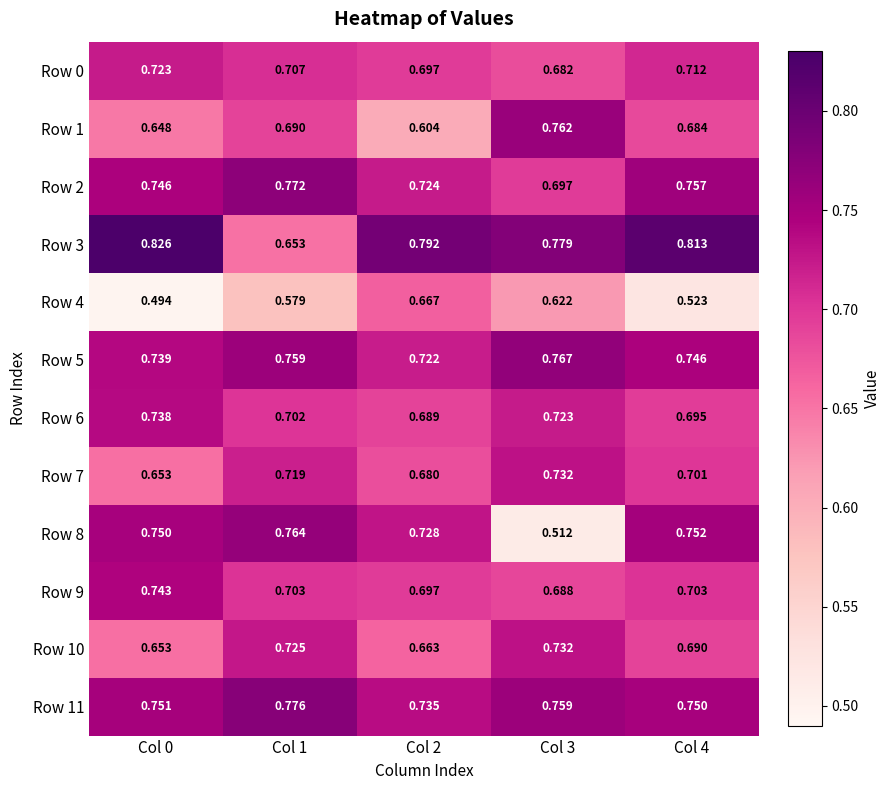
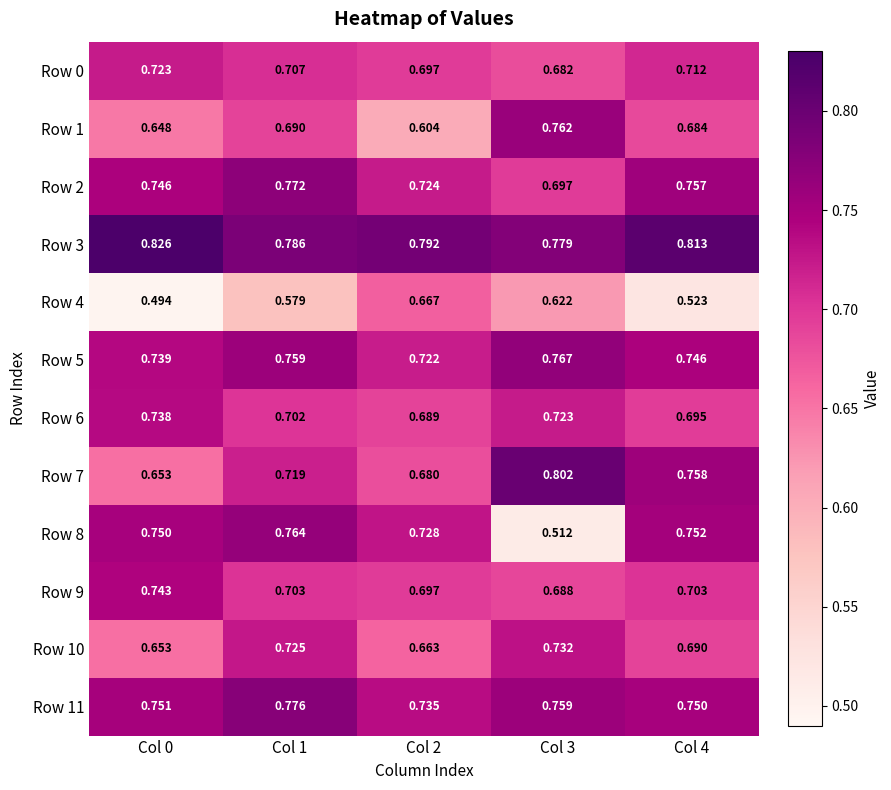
  {
    "Row 0": {
      "Col 0": 0.723,
      "Col 1": 0.707,
      "Col 2": 0.697,
      "Col 3": 0.682,
      "Col 4": 0.712
    },
    "Row 1": {
      "Col 0": 0.648,
      "Col 1": 0.690,
      "Col 2": 0.604,
      "Col 3": 0.762,
      "Col 4": 0.684
    },
    "Row 2": {
      "Col 0": 0.746,
      "Col 1": 0.772,
      "Col 2": 0.724,
      "Col 3": 0.697,
      "Col 4": 0.757
    },
    "Row 3": {
      "Col 0": 0.826,
-     "Col 1": 0.653,
+     "Col 1": 0.786,
      "Col 2": 0.792,
      "Col 3": 0.779,
      "Col 4": 0.813
    },
    "Row 4": {
      "Col 0": 0.494,
      "Col 1": 0.579,
      "Col 2": 0.667,
      "Col 3": 0.622,
      "Col 4": 0.523
    },
    "Row 5": {
      "Col 0": 0.739,
      "Col 1": 0.759,
      "Col 2": 0.722,
      "Col 3": 0.767,
      "Col 4": 0.746
    },
    "Row 6": {
      "Col 0": 0.738,
      "Col 1": 0.702,
      "Col 2": 0.689,
      "Col 3": 0.723,
      "Col 4": 0.695
    },
    "Row 7": {
      "Col 0": 0.653,
      "Col 1": 0.719,
      "Col 2": 0.680,
-     "Col 3": 0.732,
-     "Col 4": 0.701
+     "Col 3": 0.802,
+     "Col 4": 0.758
    },
    "Row 8": {
      "Col 0": 0.750,
      "Col 1": 0.764,
      "Col 2": 0.728,
      "Col 3": 0.512,
      "Col 4": 0.752
    },
    "Row 9": {
      "Col 0": 0.743,
      "Col 1": 0.703,
      "Col 2": 0.697,
      "Col 3": 0.688,
      "Col 4": 0.703
    },
    "Row 10": {
      "Col 0": 0.653,
      "Col 1": 0.725,
      "Col 2": 0.663,
      "Col 3": 0.732,
      "Col 4": 0.690
    },
    "Row 11": {
      "Col 0": 0.751,
      "Col 1": 0.776,
      "Col 2": 0.735,
      "Col 3": 0.759,
      "Col 4": 0.750
    }
  }
